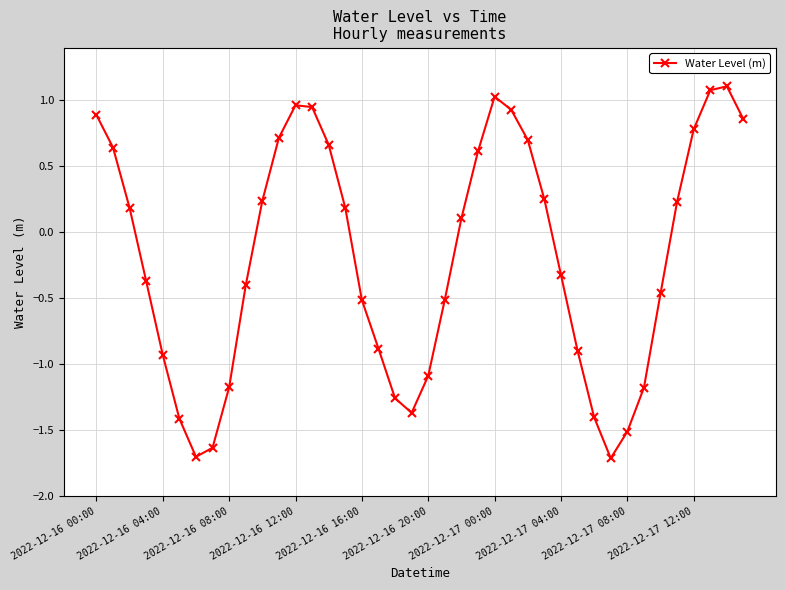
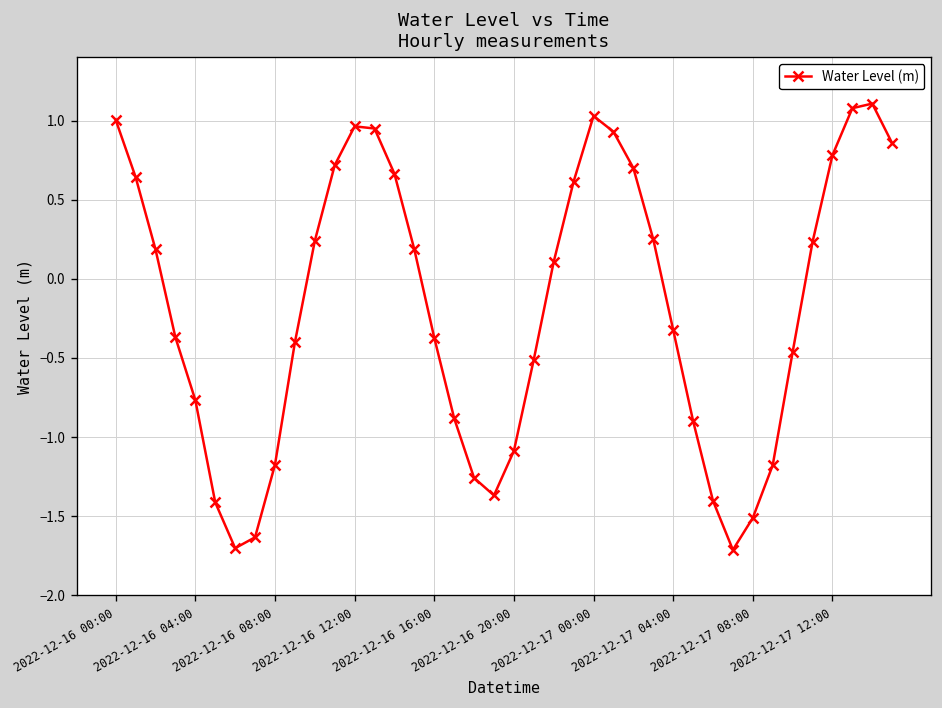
  {
-   "2022-12-16 00:00": 0.89,
-   "2022-12-16 04:00": -0.93,
+   "2022-12-16 00:00": 1.00,
+   "2022-12-16 04:00": -0.77,
    "2022-12-16 08:00": -1.18,
    "2022-12-16 12:00": 0.96,
-   "2022-12-16 16:00": -0.51,
+   "2022-12-16 16:00": -0.37,
    "2022-12-16 20:00": -1.09,
    "2022-12-17 00:00": 1.03,
    "2022-12-17 04:00": -0.32,
    "2022-12-17 08:00": -1.51,
    "2022-12-17 12:00": 0.78
  }
